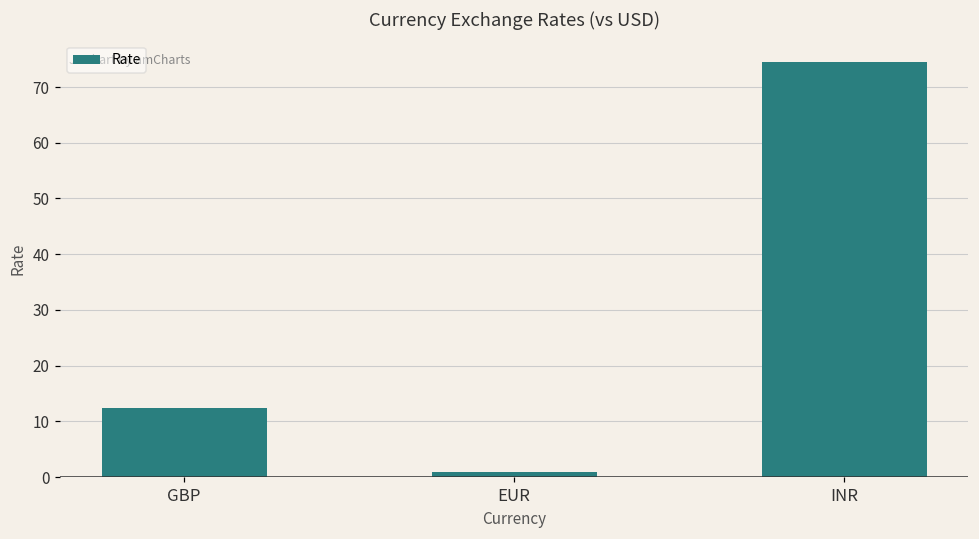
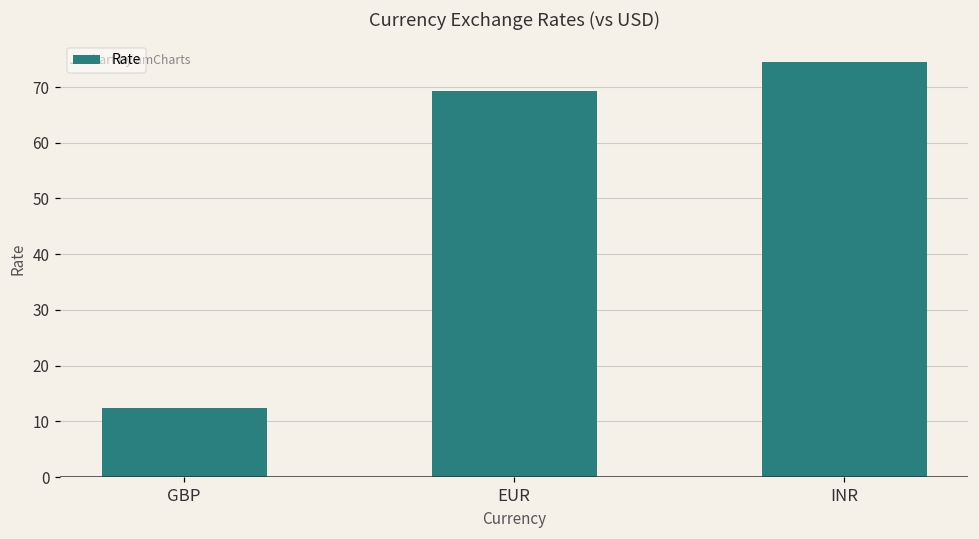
  {
    "GBP": 12,
-   "EUR": 1,
+   "EUR": 69,
    "INR": 75
  }
